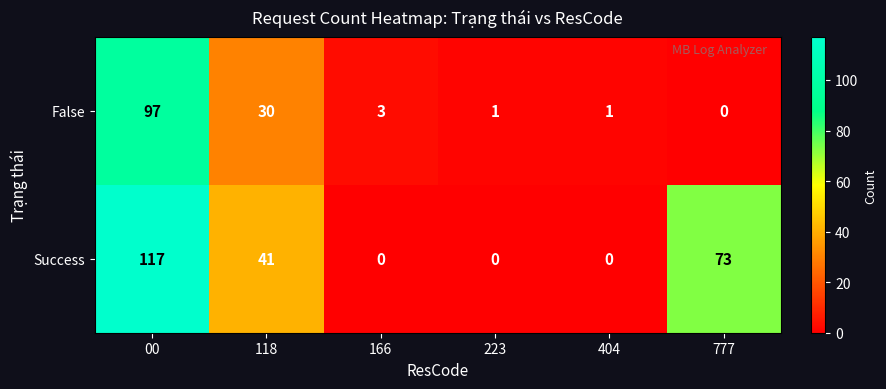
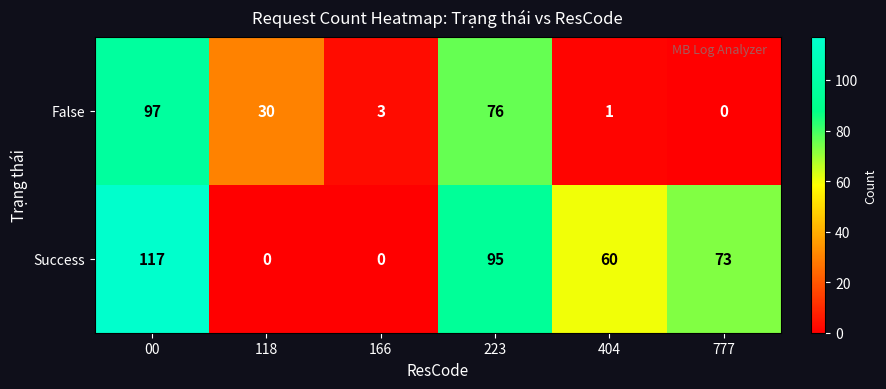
  {
    "False": {
      "00": 97,
      "118": 30,
      "166": 3,
-     "223": 1,
+     "223": 76,
      "404": 1
    },
    "Success": {
      "00": 117,
-     "118": 41,
+     "118": 0,
      "166": 0,
-     "223": 0,
-     "404": 0,
+     "223": 95,
+     "404": 60,
      "777": 73
    }
  }
